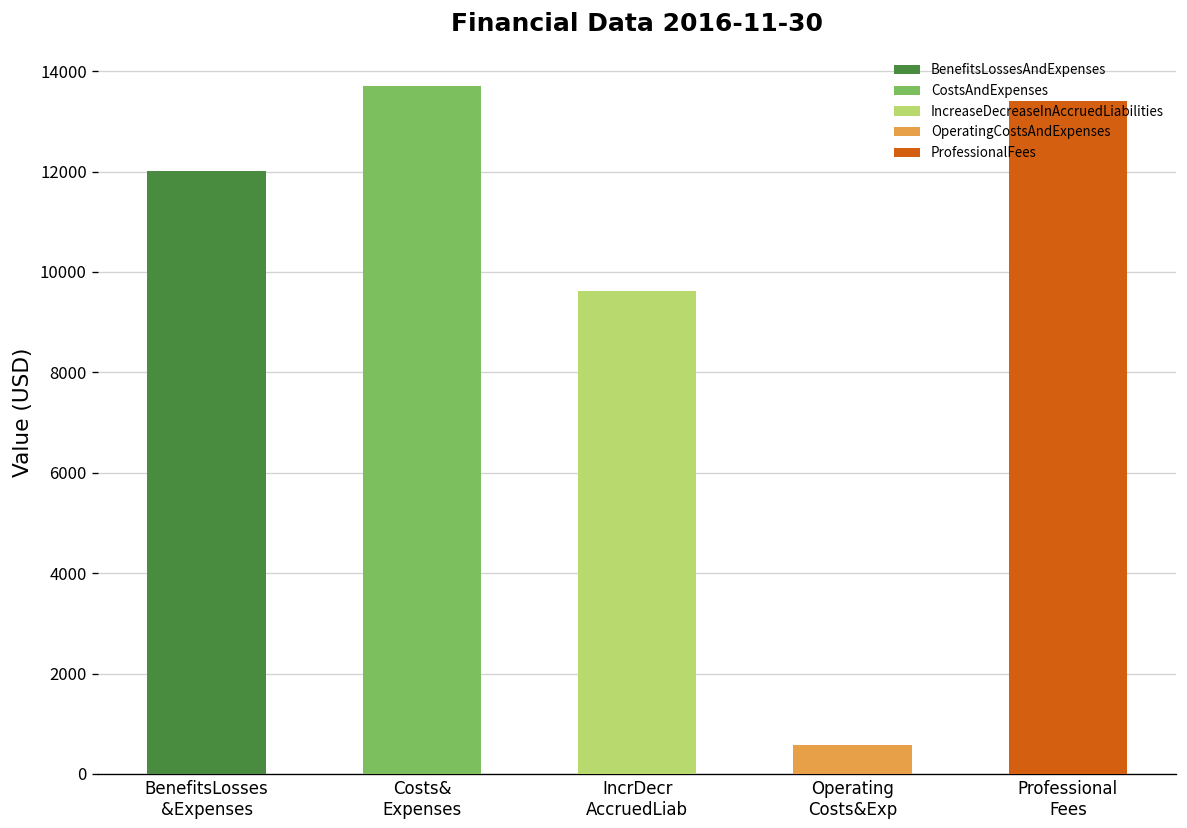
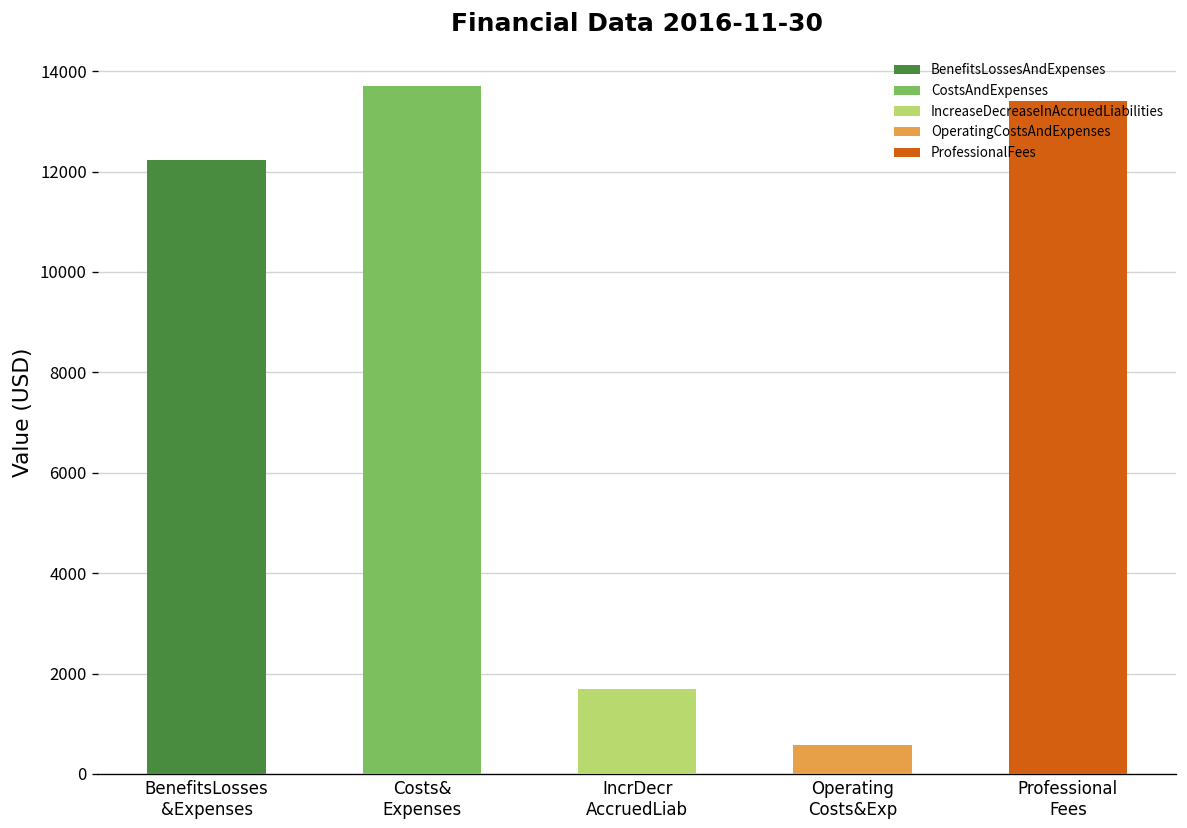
  {
-   "BenefitsLosses &Expenses": 12000,
+   "BenefitsLosses &Expenses": 12200,
    "Costs& Expenses": 13700,
-   "IncrDecr AccruedLiab": 9600,
+   "IncrDecr AccruedLiab": 1700,
    "Operating Costs&Exp": 600,
    "Professional Fees": 13400
  }
